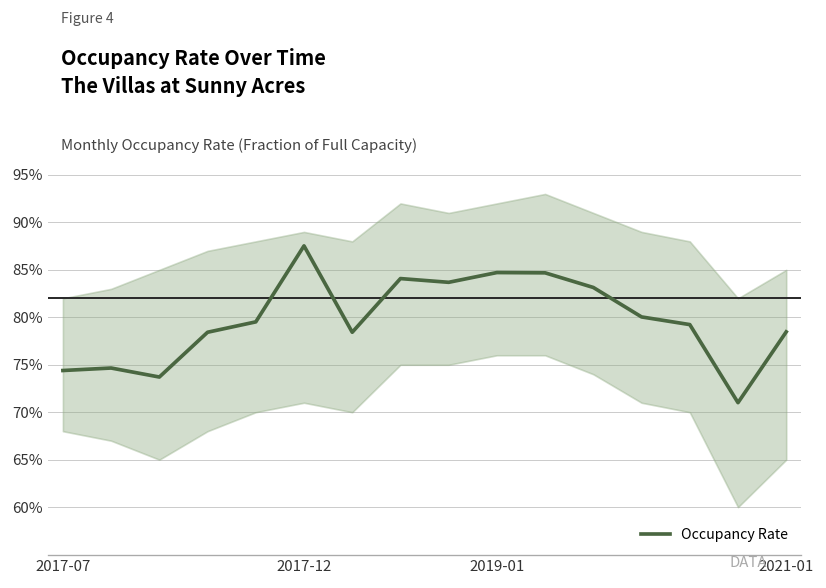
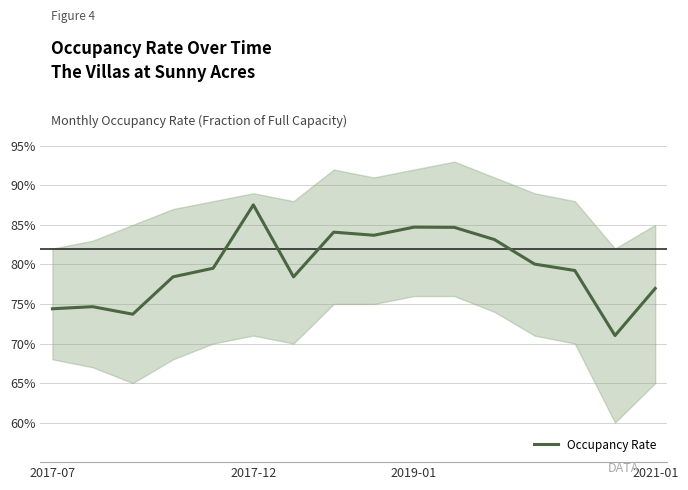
  {
    "Occupancy Rate": {
      "2017-07": "74%",
      "2017-12": "88%",
      "2019-01": "85%",
-     "2021-01": "78%"
+     "2021-01": "77%"
    }
  }
